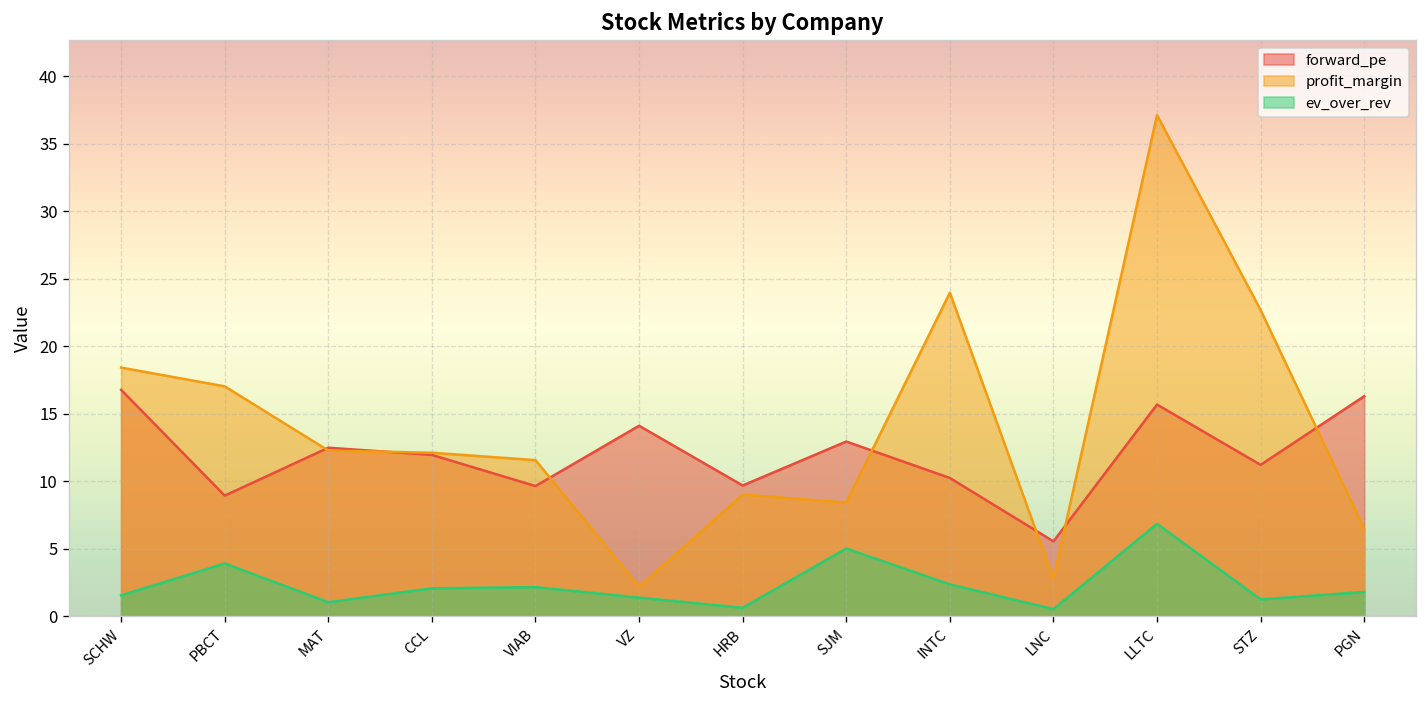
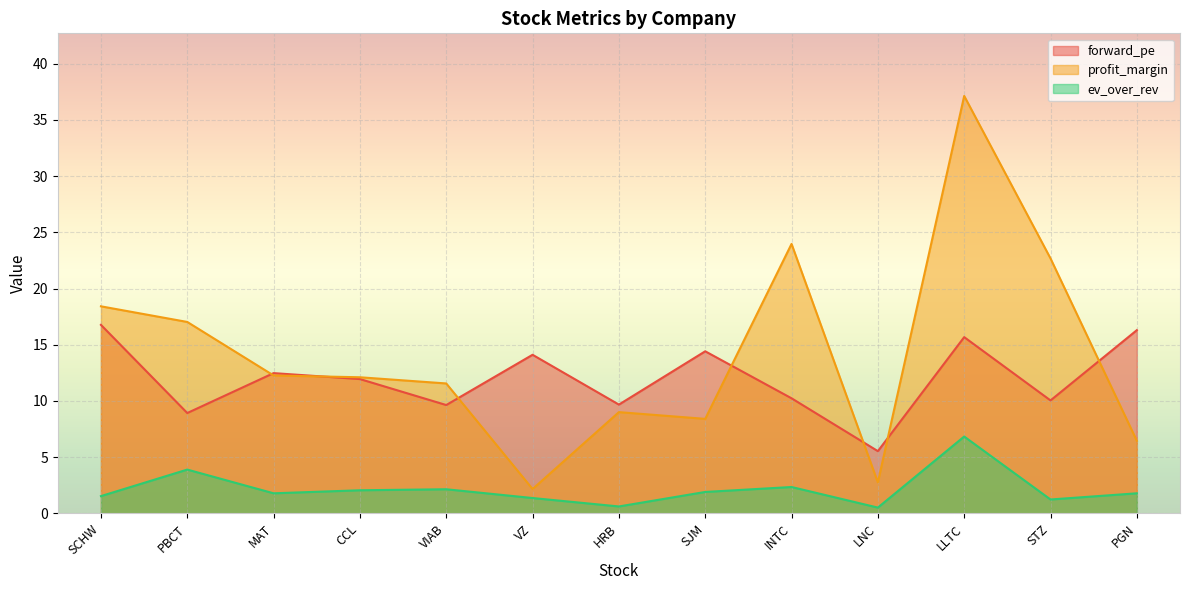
  {
    "forward_pe": {
      "SCHW": 16.8,
      "PBCT": 8.9,
      "VIAB": 9.6,
      "VZ": 14.1,
      "HRB": 9.7,
-     "SJM": 12.9,
+     "SJM": 14.4,
      "INTC": 10.2,
      "LNC": 5.5,
      "LLTC": 15.7,
-     "STZ": 11.2,
+     "STZ": 10.1,
      "PGN": 16.3
    },
    "profit_margin": {
      "SCHW": 18.4,
      "PBCT": 17.0,
      "VIAB": 11.6,
      "VZ": 2.2,
      "HRB": 9.0,
      "SJM": 8.4,
      "INTC": 24.0,
      "LNC": 2.8,
      "LLTC": 37.1,
      "STZ": 22.7,
      "PGN": 6.5
    },
    "ev_over_rev": {
      "SCHW": 1.5,
      "PBCT": 3.9,
-     "MAT": 1.0,
+     "MAT": 1.8,
      "CCL": 2.1,
      "VIAB": 2.2,
      "VZ": 1.4,
      "HRB": 0.6,
-     "SJM": 5.0,
+     "SJM": 1.9,
      "INTC": 2.4,
      "LNC": 0.5,
      "LLTC": 6.8,
      "STZ": 1.2,
      "PGN": 1.8
    }
  }
